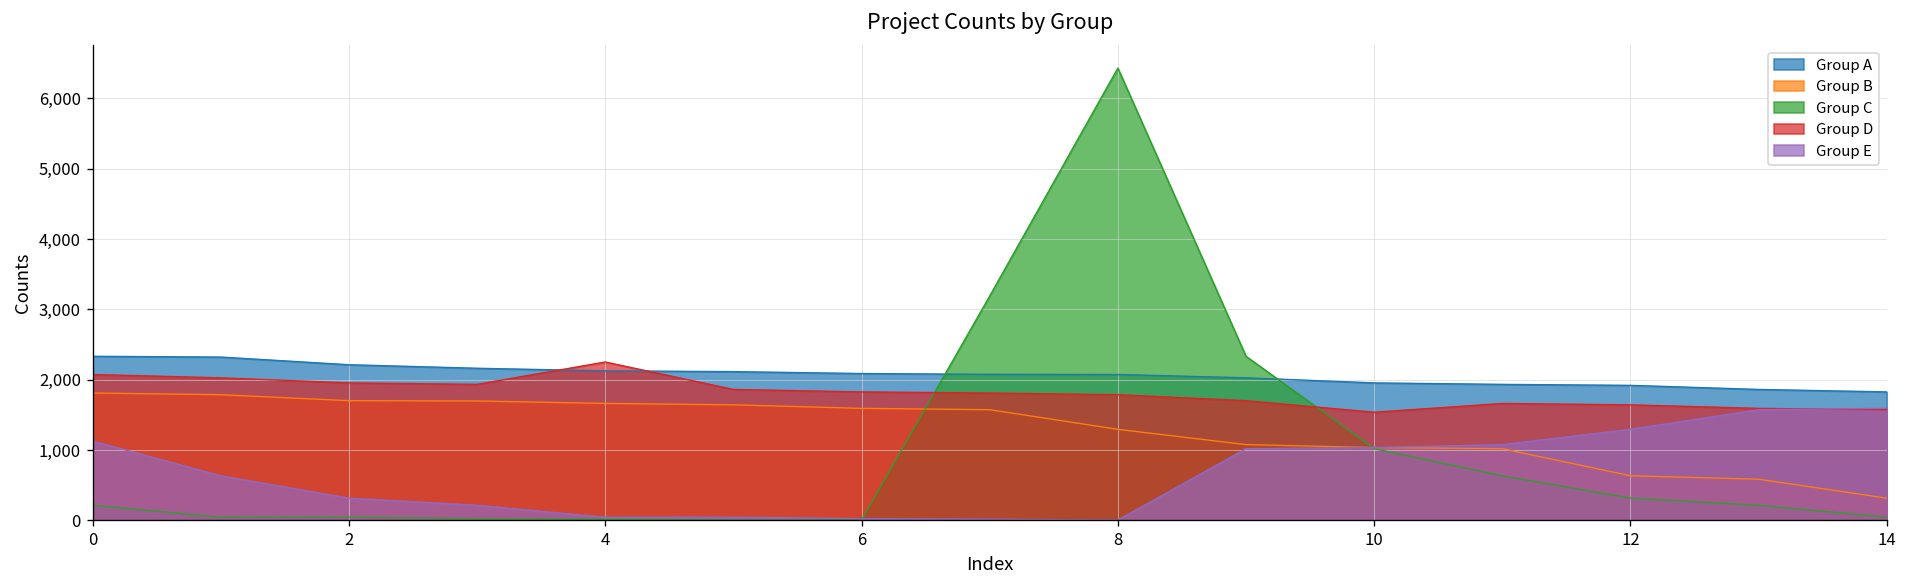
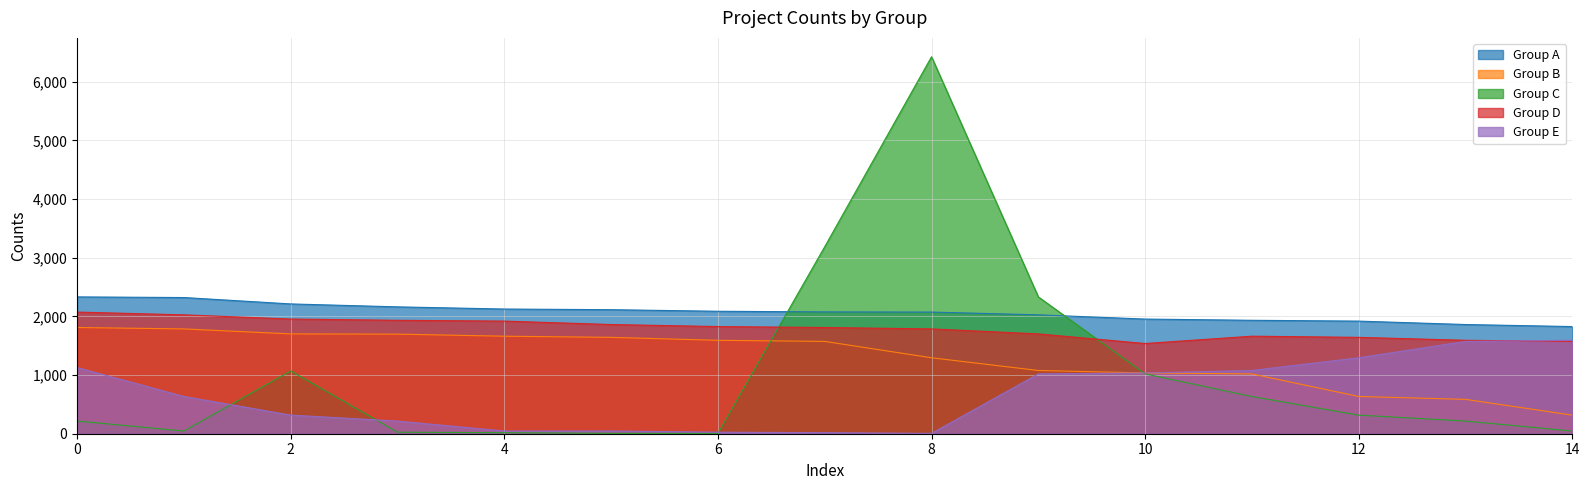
  {
    "Group A": {
      "0": "2,300",
      "2": "2,200",
      "4": "2,100",
      "6": "2,100",
      "8": "2,100",
      "10": "2,000",
      "12": "1,900",
      "14": "1,800"
    },
    "Group B": {
      "0": "1,800",
      "2": "1,700",
      "4": "1,700",
      "6": "1,600",
      "8": "1,300",
      "12": "600",
      "14": "300"
    },
    "Group C": {
      "0": "200",
-     "2": "0",
+     "2": "1,100",
      "8": "6,400",
      "12": "300",
      "14": "0"
    },
    "Group D": {
      "0": "2,100",
      "2": "2,000",
-     "4": "2,300",
+     "4": "1,900",
      "6": "1,800",
      "8": "1,800",
      "10": "1,500",
      "12": "1,600"
    },
    "Group E": {
      "0": "1,100",
      "2": "300",
      "8": "0",
      "12": "1,300"
    }
  }
